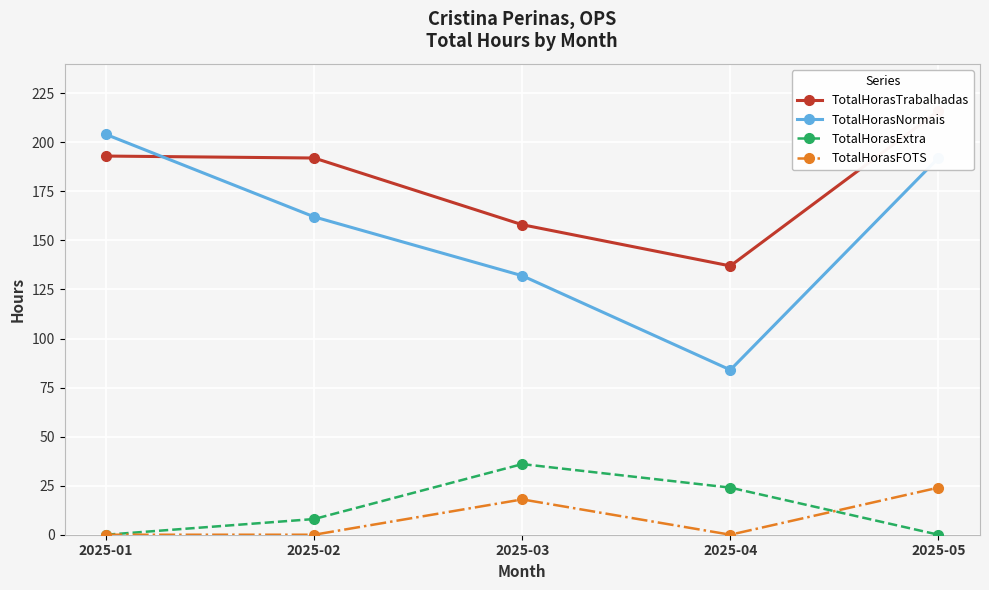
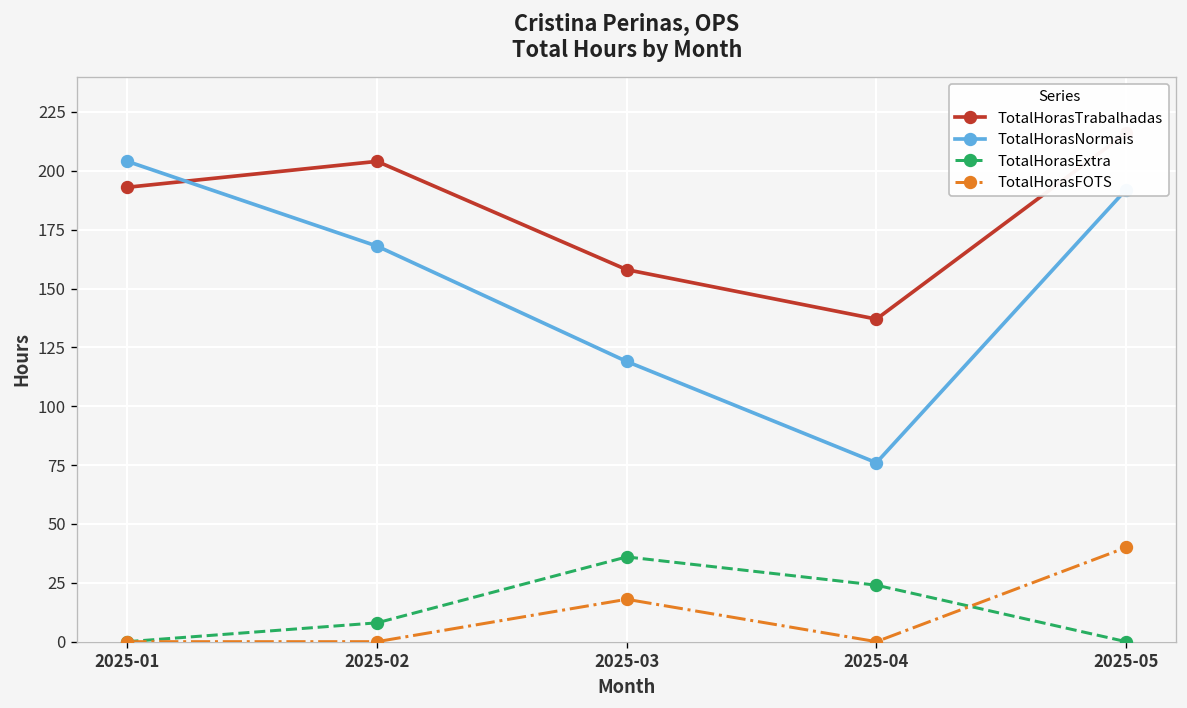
  {
    "TotalHorasTrabalhadas": {
      "2025-01": 193,
-     "2025-02": 192,
+     "2025-02": 204,
      "2025-03": 158,
      "2025-04": 137
    },
    "TotalHorasNormais": {
      "2025-01": 204,
-     "2025-02": 162,
-     "2025-03": 132,
-     "2025-04": 84
+     "2025-02": 168,
+     "2025-03": 119,
+     "2025-04": 76
    },
    "TotalHorasExtra": {
      "2025-02": 8,
      "2025-03": 36,
      "2025-04": 24,
      "2025-05": 0
    },
    "TotalHorasFOTS": {
      "2025-02": 0,
      "2025-03": 18,
      "2025-04": 0,
-     "2025-05": 24
+     "2025-05": 40
    }
  }
